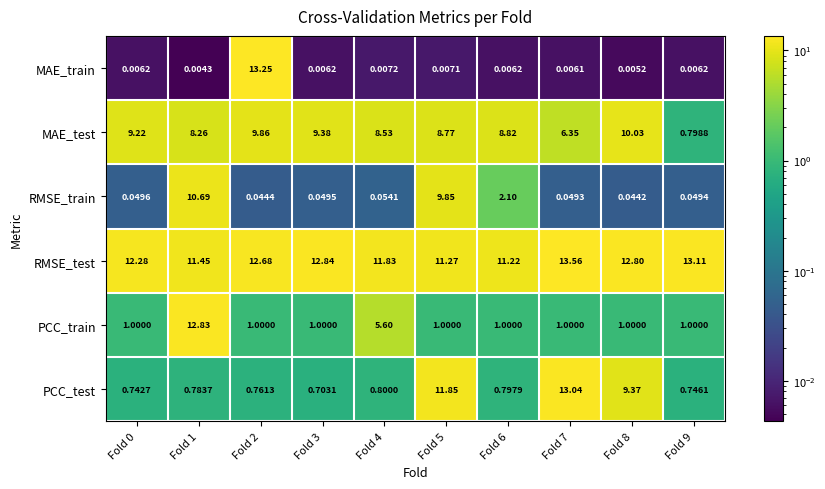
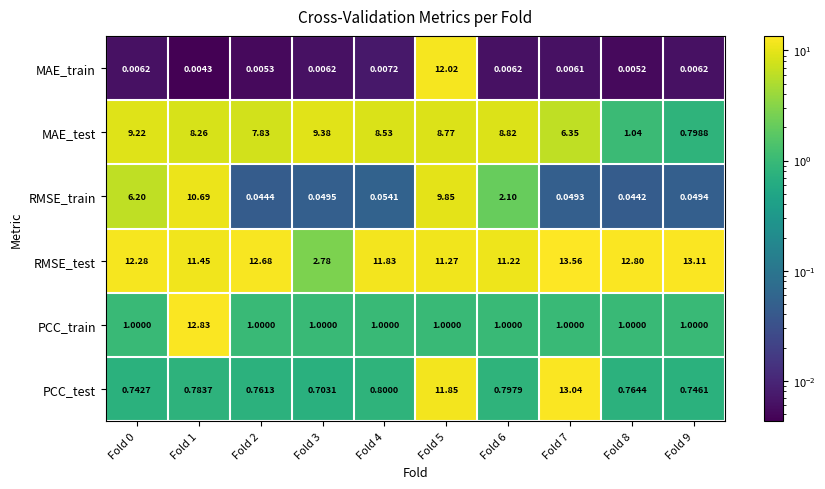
  {
    "MAE_train": {
      "Fold 0": 0.0062,
      "Fold 1": 0.0043,
-     "Fold 2": 13.25,
+     "Fold 2": 0.0053,
      "Fold 3": 0.0062,
      "Fold 4": 0.0072,
-     "Fold 5": 0.0071,
+     "Fold 5": 12.02,
      "Fold 6": 0.0062,
      "Fold 7": 0.0061,
      "Fold 8": 0.0052,
      "Fold 9": 0.0062
    },
    "MAE_test": {
      "Fold 0": 9.22,
      "Fold 1": 8.26,
-     "Fold 2": 9.86,
+     "Fold 2": 7.83,
      "Fold 3": 9.38,
      "Fold 4": 8.53,
      "Fold 5": 8.77,
      "Fold 6": 8.82,
      "Fold 7": 6.35,
-     "Fold 8": 10.03,
+     "Fold 8": 1.04,
      "Fold 9": 0.7988
    },
    "RMSE_train": {
-     "Fold 0": 0.0496,
+     "Fold 0": 6.20,
      "Fold 1": 10.69,
      "Fold 2": 0.0444,
      "Fold 3": 0.0495,
      "Fold 4": 0.0541,
      "Fold 5": 9.85,
      "Fold 6": 2.10,
      "Fold 7": 0.0493,
      "Fold 8": 0.0442,
      "Fold 9": 0.0494
    },
    "RMSE_test": {
      "Fold 0": 12.28,
      "Fold 1": 11.45,
      "Fold 2": 12.68,
-     "Fold 3": 12.84,
+     "Fold 3": 2.78,
      "Fold 4": 11.83,
      "Fold 5": 11.27,
      "Fold 6": 11.22,
      "Fold 7": 13.56,
      "Fold 8": 12.80,
      "Fold 9": 13.11
    },
    "PCC_train": {
      "Fold 0": 1.0000,
      "Fold 1": 12.83,
      "Fold 2": 1.0000,
      "Fold 3": 1.0000,
-     "Fold 4": 5.60,
+     "Fold 4": 1.0000,
      "Fold 5": 1.0000,
      "Fold 6": 1.0000,
      "Fold 7": 1.0000,
      "Fold 8": 1.0000,
      "Fold 9": 1.0000
    },
    "PCC_test": {
      "Fold 0": 0.7427,
      "Fold 1": 0.7837,
      "Fold 2": 0.7613,
      "Fold 3": 0.7031,
      "Fold 4": 0.8000,
      "Fold 5": 11.85,
      "Fold 6": 0.7979,
      "Fold 7": 13.04,
-     "Fold 8": 9.37,
+     "Fold 8": 0.7644,
      "Fold 9": 0.7461
    }
  }
